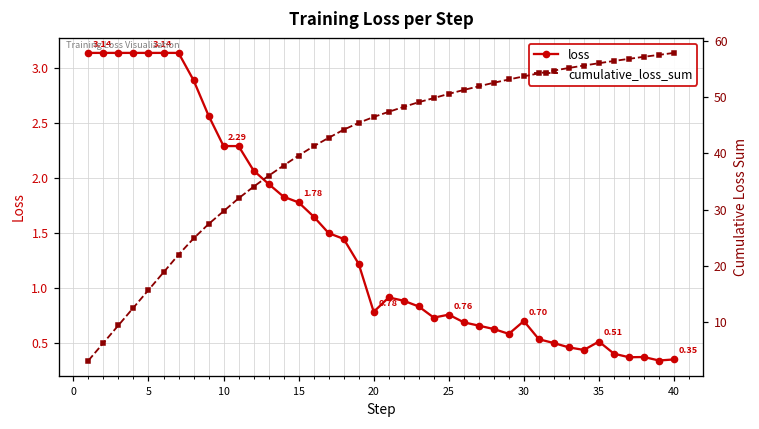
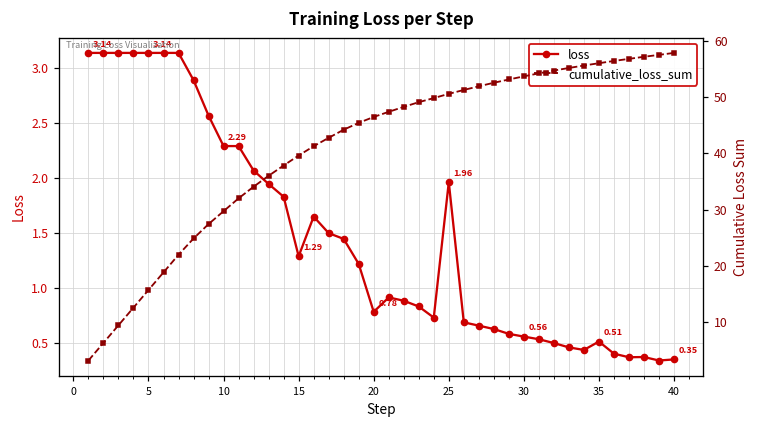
  {
    "loss": {
-     "15": 1.78,
-     "25": 0.76,
-     "30": 0.70,
+     "15": 1.29,
+     "25": 1.96,
+     "30": 0.56,
      "35": 0.51,
      "40": 0.35
    }
  }
